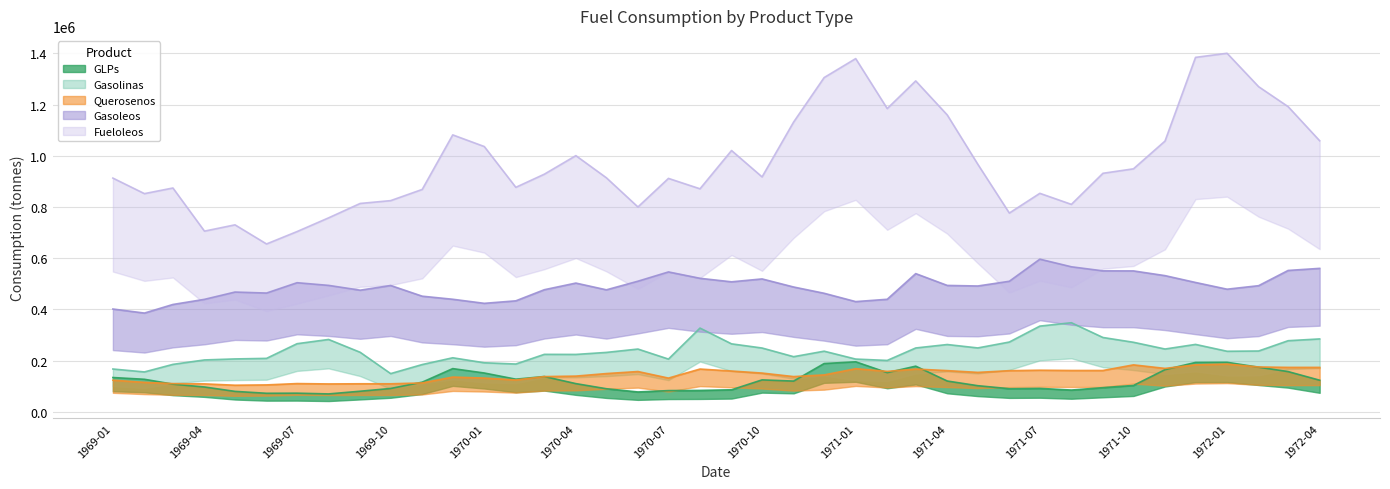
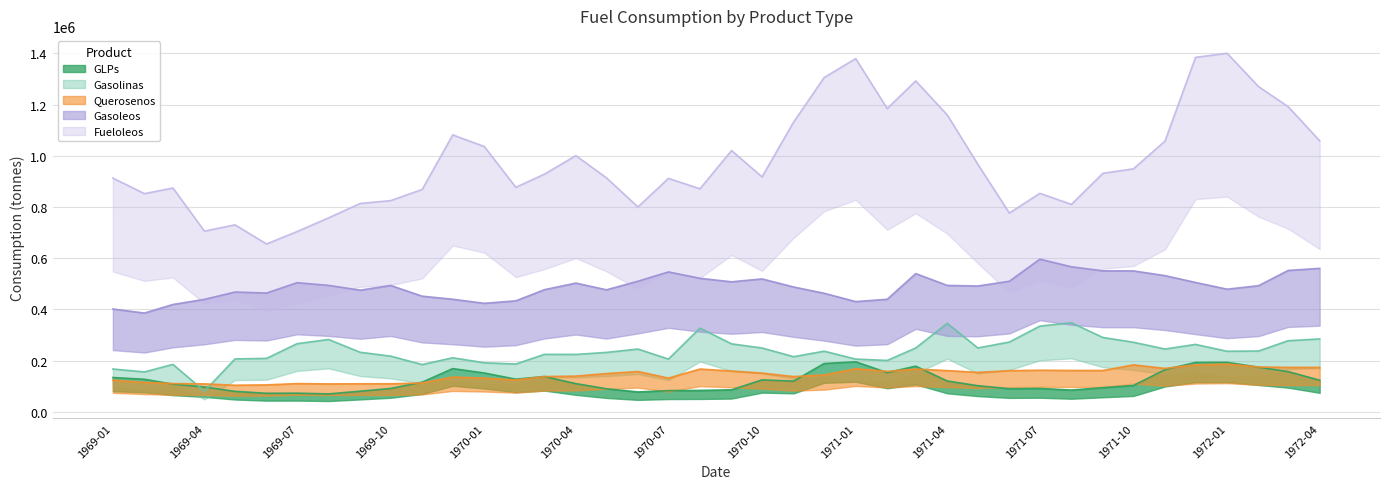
  {
    "GLPs": {
      "1969-01": 130000,
      "1969-04": 100000,
      "1969-07": 70000,
      "1969-10": 90000,
      "1970-01": 150000,
      "1970-04": 110000,
      "1970-07": 80000,
      "1970-10": 120000,
      "1971-01": 200000,
      "1971-04": 120000,
      "1971-07": 90000,
      "1971-10": 100000,
      "1972-04": 120000
    },
    "Gasolinas": {
      "1969-01": 170000,
-     "1969-04": 200000,
+     "1969-04": 80000,
      "1969-07": 270000,
-     "1969-10": 150000,
+     "1969-10": 220000,
      "1970-01": 190000,
      "1970-04": 220000,
      "1970-07": 210000,
      "1970-10": 250000,
      "1971-01": 210000,
-     "1971-04": 260000,
+     "1971-04": 350000,
      "1971-07": 330000,
      "1971-10": 270000,
      "1972-01": 240000,
      "1972-04": 280000
    },
    "Querosenos": {
      "1969-01": 120000,
      "1969-04": 110000,
      "1969-07": 110000,
      "1969-10": 110000,
      "1970-01": 130000,
      "1970-04": 140000,
      "1970-07": 130000,
      "1970-10": 150000,
      "1971-01": 170000,
      "1971-04": 160000,
      "1971-07": 160000,
      "1971-10": 180000,
      "1972-04": 170000
    },
    "Gasoleos": {
      "1969-01": 400000,
      "1969-04": 440000,
      "1969-07": 500000,
      "1969-10": 490000,
      "1970-01": 420000,
      "1970-04": 500000,
      "1970-07": 550000,
      "1970-10": 520000,
      "1971-01": 430000,
      "1971-04": 490000,
      "1971-07": 600000,
      "1971-10": 550000,
      "1972-01": 480000,
      "1972-04": 560000
    },
    "Fueloleos": {
      "1969-01": 910000,
      "1969-04": 710000,
      "1969-07": 700000,
      "1969-10": 820000,
      "1970-01": 1040000,
      "1970-04": 1000000,
      "1970-07": 910000,
      "1970-10": 920000,
      "1971-01": 1380000,
      "1971-04": 1160000,
      "1971-07": 850000,
      "1971-10": 950000,
      "1972-01": 1400000,
      "1972-04": 1060000
    }
  }
